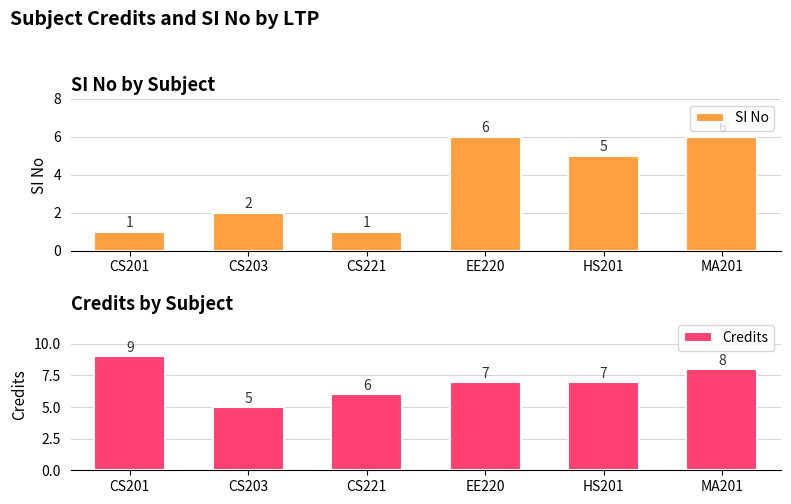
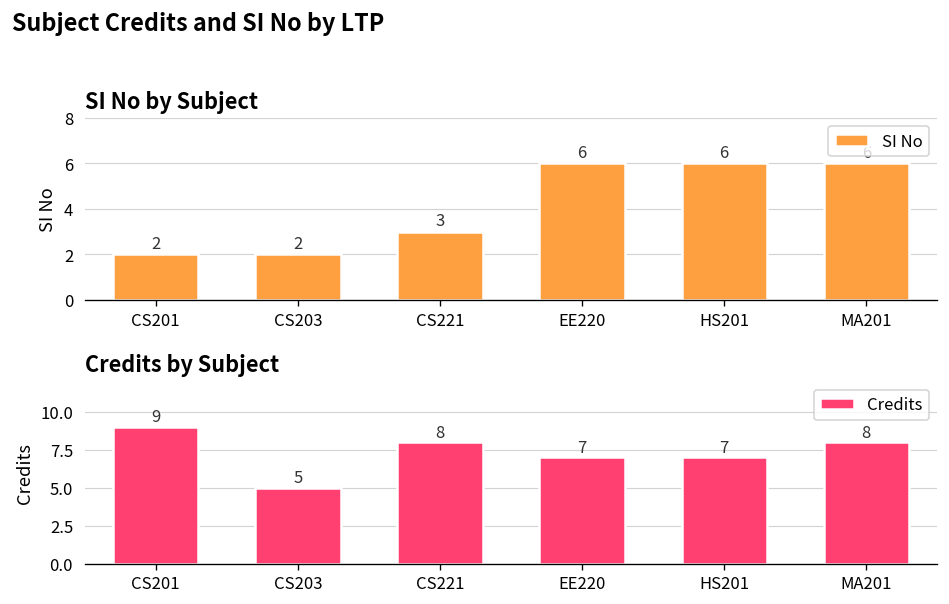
  {
    "SI No by Subject": {
-     "CS201": 1,
+     "CS201": 2,
      "CS203": 2,
-     "CS221": 1,
+     "CS221": 3,
      "EE220": 6,
-     "HS201": 5
+     "HS201": 6
    },
    "Credits by Subject": {
      "CS201": 9,
      "CS203": 5,
-     "CS221": 6,
+     "CS221": 8,
      "EE220": 7,
      "HS201": 7,
      "MA201": 8
    }
  }
